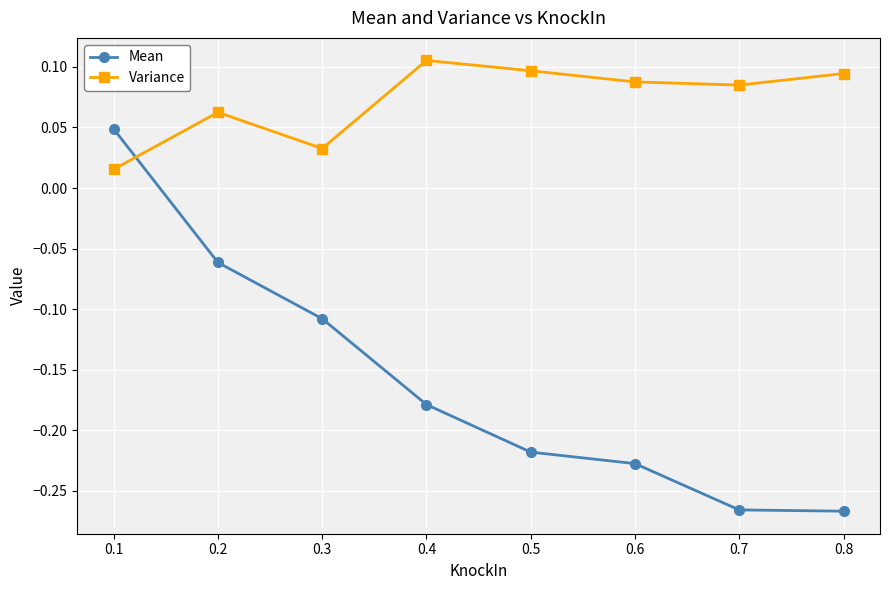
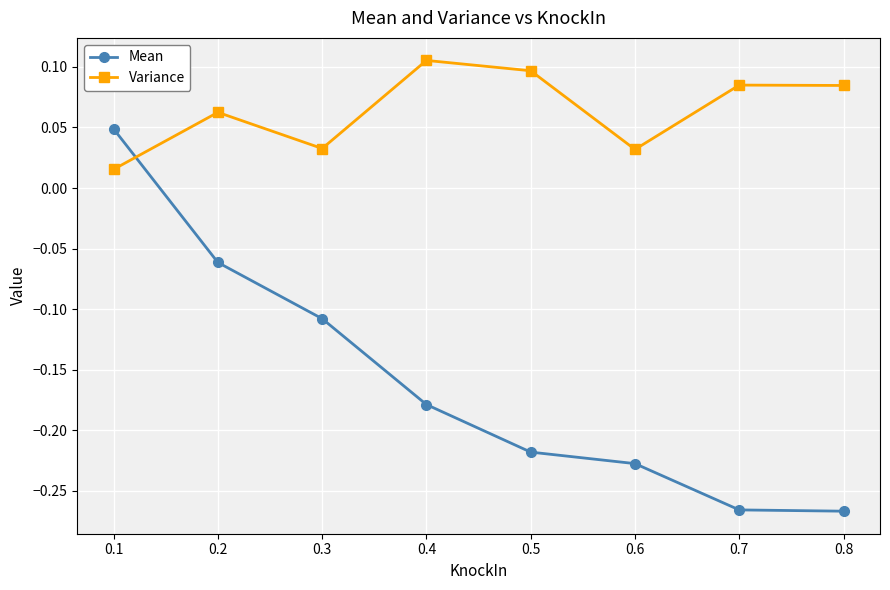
  {
    "Mean": {
      "0.1": 0.049,
      "0.2": -0.062,
      "0.3": -0.108,
      "0.4": -0.179,
      "0.5": -0.218,
      "0.6": -0.228,
      "0.7": -0.266,
      "0.8": -0.267
    },
    "Variance": {
      "0.1": 0.015,
      "0.2": 0.062,
      "0.3": 0.033,
      "0.4": 0.105,
      "0.5": 0.097,
-     "0.6": 0.088,
+     "0.6": 0.032,
      "0.7": 0.085,
-     "0.8": 0.095
+     "0.8": 0.085
    }
  }
